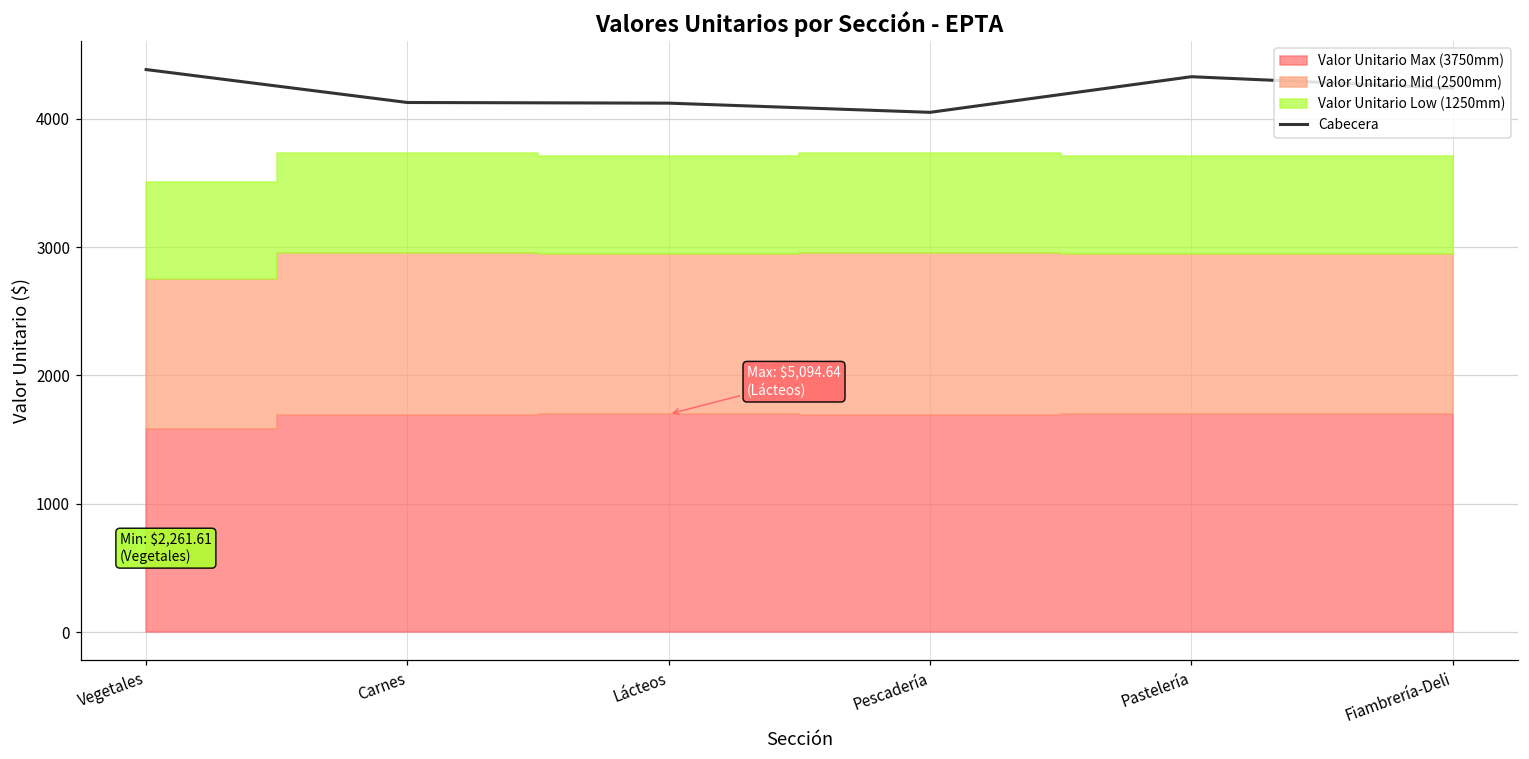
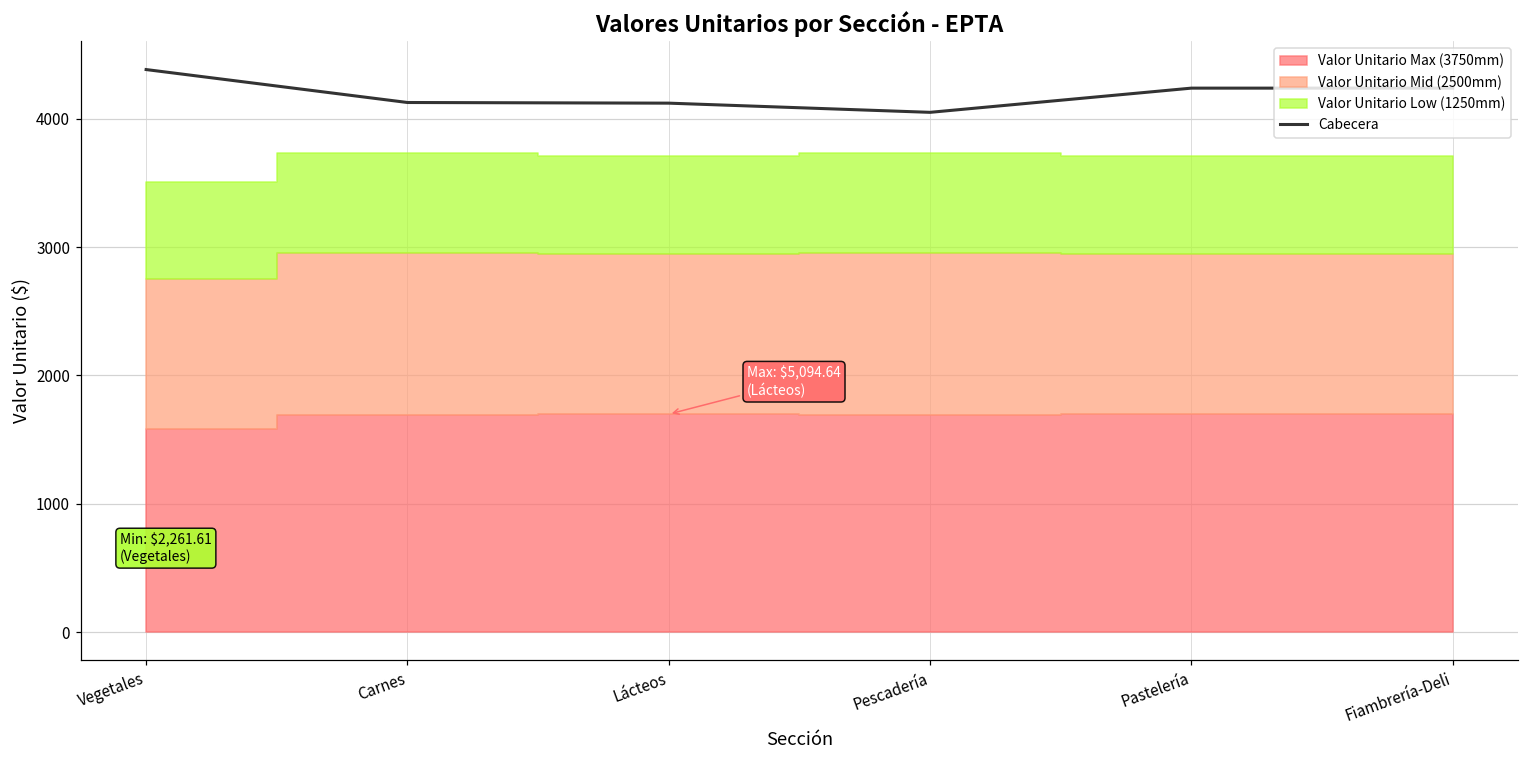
  {
    "Cabecera": {
      "Vegetales": 4380,
      "Carnes": 4130,
      "Lácteos": 4120,
      "Pescadería": 4050,
-     "Pastelería": 4330
+     "Pastelería": 4240
    }
  }
